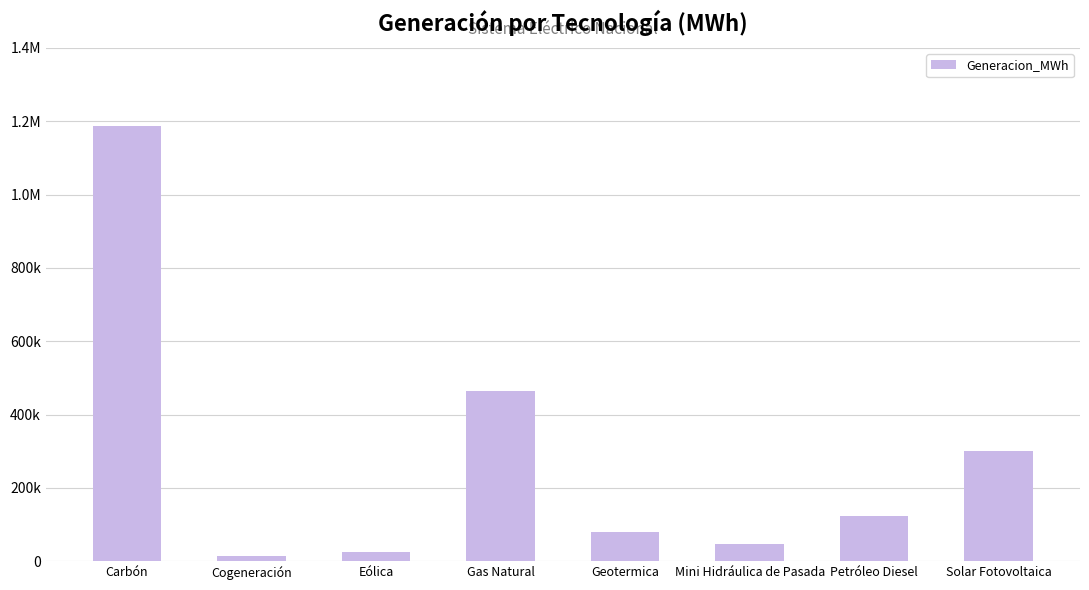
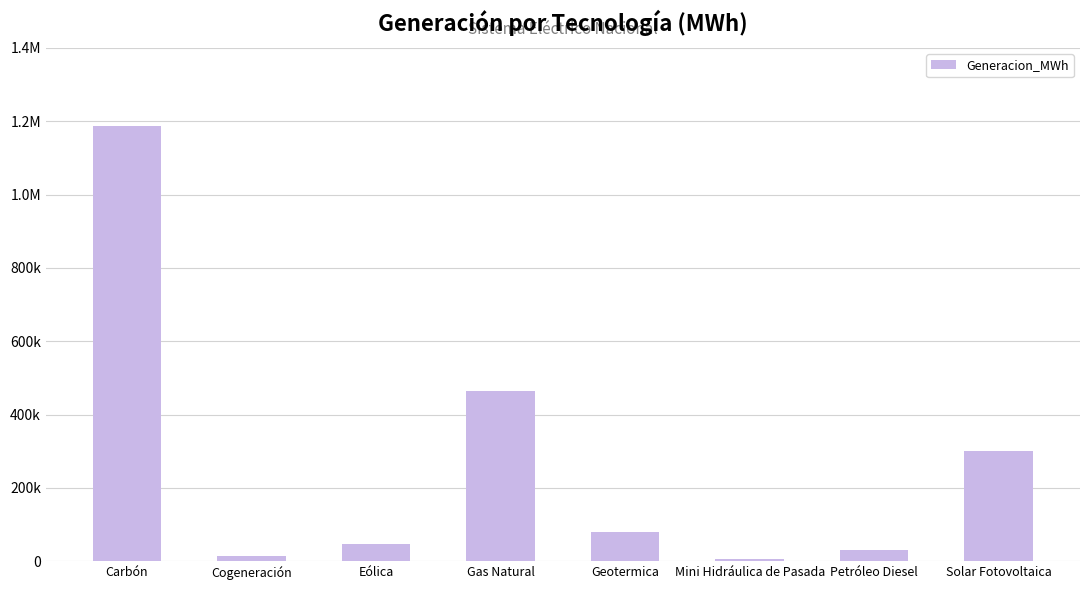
  {
    "Carbón": 1190000,
    "Cogeneración": 20000,
-   "Eólica": 30000,
+   "Eólica": 50000,
    "Gas Natural": 470000,
    "Geotermica": 80000,
-   "Mini Hidráulica de Pasada": 50000,
-   "Petróleo Diesel": 120000,
+   "Mini Hidráulica de Pasada": 10000,
+   "Petróleo Diesel": 30000,
    "Solar Fotovoltaica": 300000
  }
